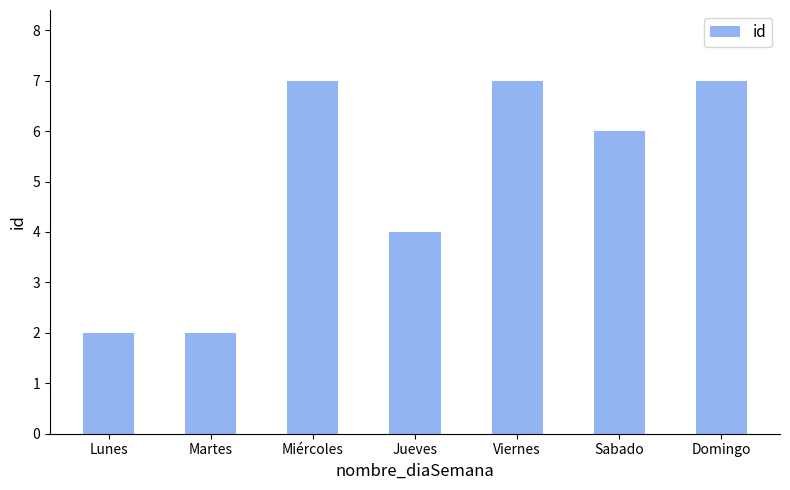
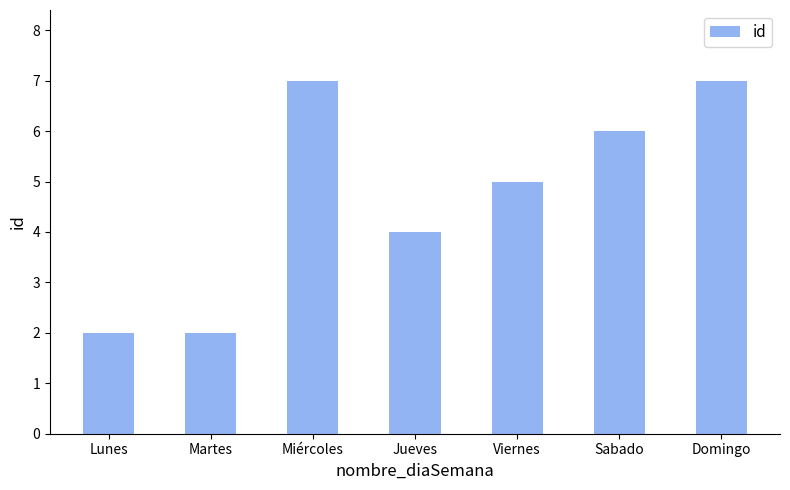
  {
    "Lunes": 2,
    "Martes": 2,
    "Miércoles": 7,
    "Jueves": 4,
-   "Viernes": 7,
+   "Viernes": 5,
    "Sabado": 6,
    "Domingo": 7
  }
